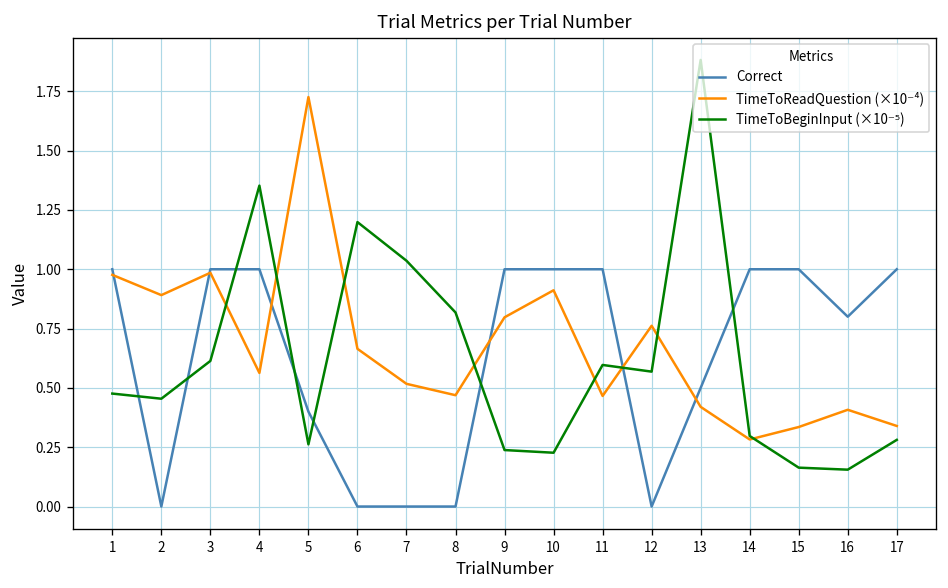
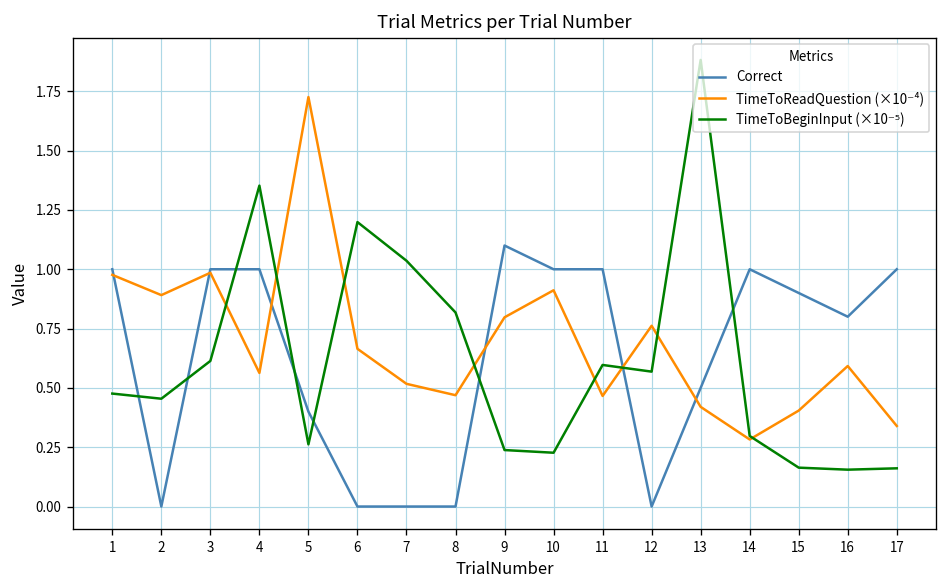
  {
    "Correct": {
      "1": 1.0,
      "2": 0.0,
      "3": 1.0,
      "4": 1.0,
      "5": 0.4,
      "6": 0.0,
      "7": 0.0,
      "8": 0.0,
-     "9": 1.0,
+     "9": 1.1,
      "10": 1.0,
      "11": 1.0,
      "12": 0.0,
      "13": 0.5,
      "14": 1.0,
-     "15": 1.0,
+     "15": 0.9,
      "16": 0.8,
      "17": 1.0
    },
    "TimeToReadQuestion (×10⁻⁴)": {
      "1": 0.98,
      "2": 0.89,
      "3": 0.99,
      "4": 0.56,
      "5": 1.73,
      "6": 0.66,
      "7": 0.52,
      "8": 0.47,
      "9": 0.80,
      "10": 0.91,
      "11": 0.47,
      "12": 0.76,
      "13": 0.42,
      "14": 0.28,
-     "15": 0.34,
-     "16": 0.41,
+     "15": 0.40,
+     "16": 0.59,
      "17": 0.34
    },
    "TimeToBeginInput (×10⁻⁵)": {
      "1": 0.48,
      "2": 0.45,
      "3": 0.61,
      "4": 1.35,
      "5": 0.26,
      "6": 1.20,
      "7": 1.04,
      "8": 0.82,
      "9": 0.24,
      "10": 0.23,
      "11": 0.60,
      "12": 0.57,
      "14": 0.30,
      "15": 0.16,
      "16": 0.16,
-     "17": 0.28
+     "17": 0.16
    }
  }
